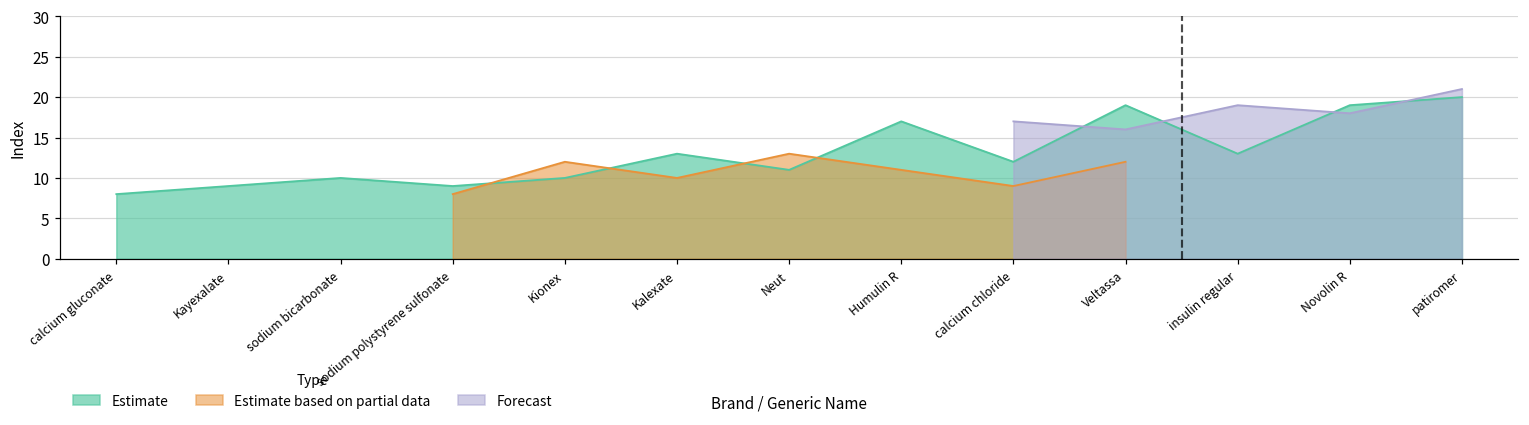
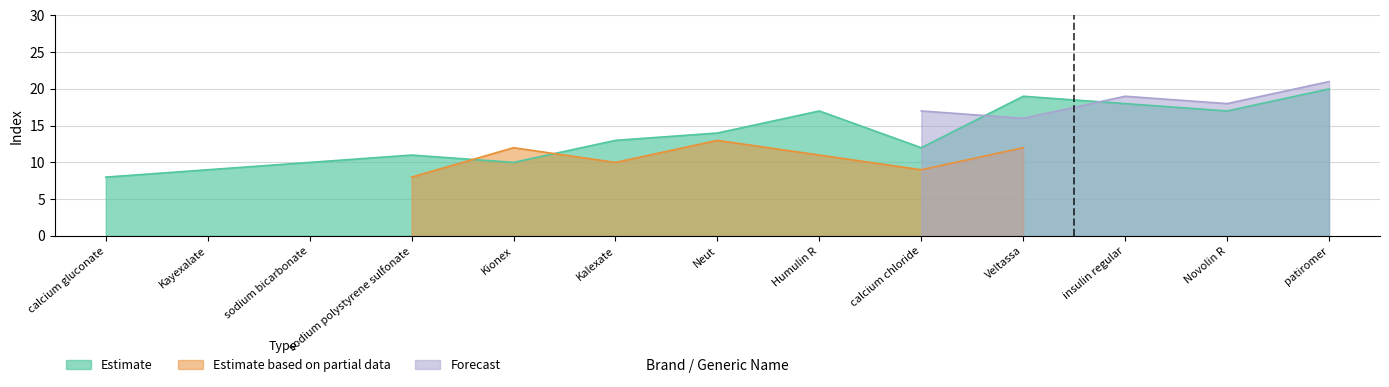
  {
    "Estimate": {
      "calcium gluconate": 8,
      "Kayexalate": 9,
      "sodium bicarbonate": 10,
-     "sodium polystyrene sulfonate": 9,
+     "sodium polystyrene sulfonate": 11,
      "Kionex": 10,
      "Kalexate": 13,
-     "Neut": 11,
+     "Neut": 14,
      "Humulin R": 17,
      "calcium chloride": 12,
      "Veltassa": 19,
-     "insulin regular": 13,
-     "Novolin R": 19,
+     "insulin regular": 18,
+     "Novolin R": 17,
      "patiromer": 20
    },
    "Estimate based on partial data": {
      "sodium polystyrene sulfonate": 8,
      "Kionex": 12,
      "Kalexate": 10,
      "Neut": 13,
      "Humulin R": 11,
      "calcium chloride": 9,
      "Veltassa": 12
    },
    "Forecast": {
      "calcium chloride": 17,
      "Veltassa": 16,
      "insulin regular": 19,
      "Novolin R": 18,
      "patiromer": 21
    }
  }
